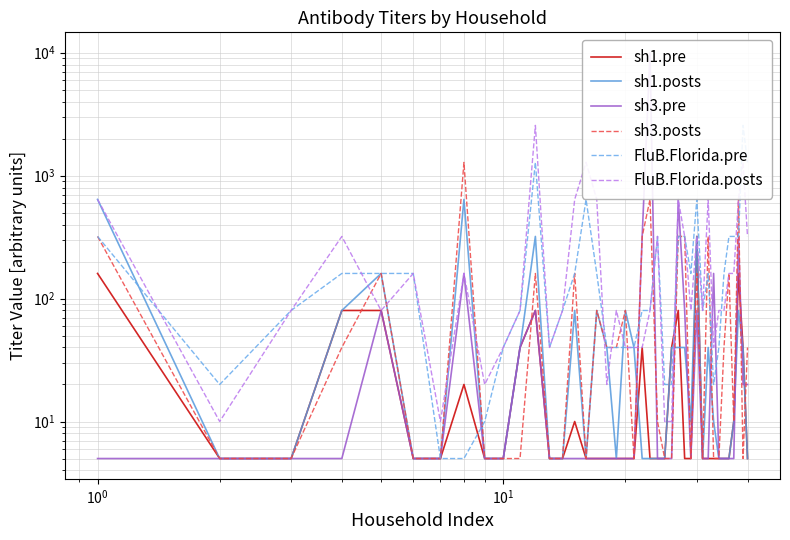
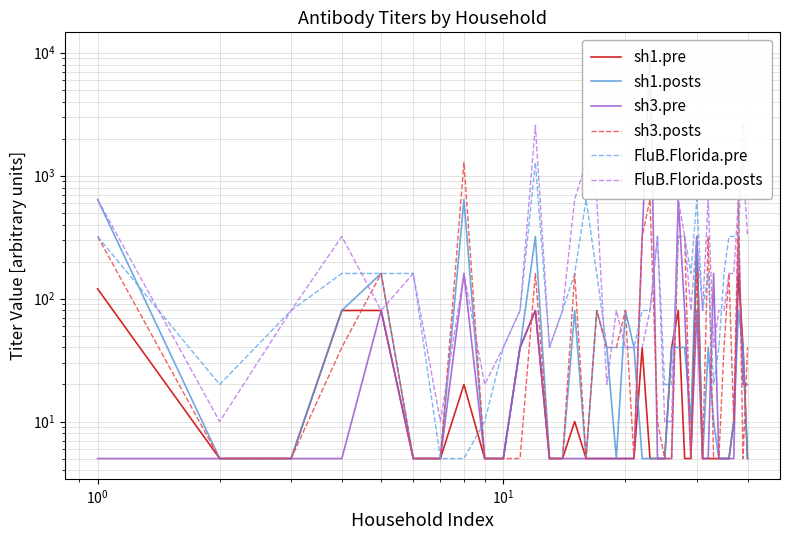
  {
    "sh1.pre": {
-     "10^0": 160
+     "10^0": 120
    }
  }
